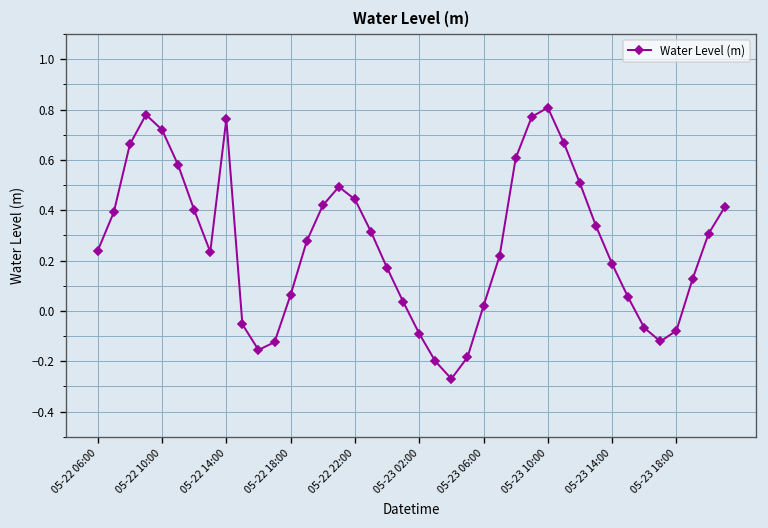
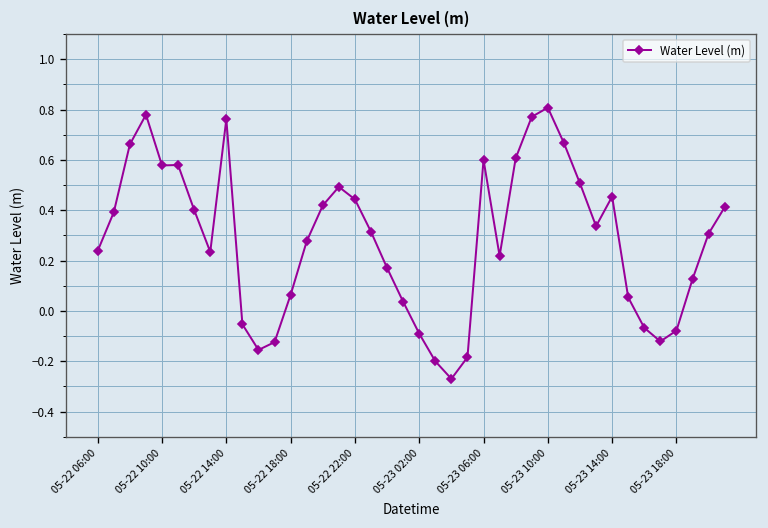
  {
    "05-22 06:00": 0.24,
-   "05-22 10:00": 0.72,
+   "05-22 10:00": 0.58,
    "05-22 14:00": 0.76,
    "05-22 18:00": 0.06,
    "05-22 22:00": 0.44,
    "05-23 02:00": -0.09,
-   "05-23 06:00": 0.02,
+   "05-23 06:00": 0.60,
    "05-23 10:00": 0.81,
-   "05-23 14:00": 0.19,
+   "05-23 14:00": 0.45,
    "05-23 18:00": -0.08
  }
